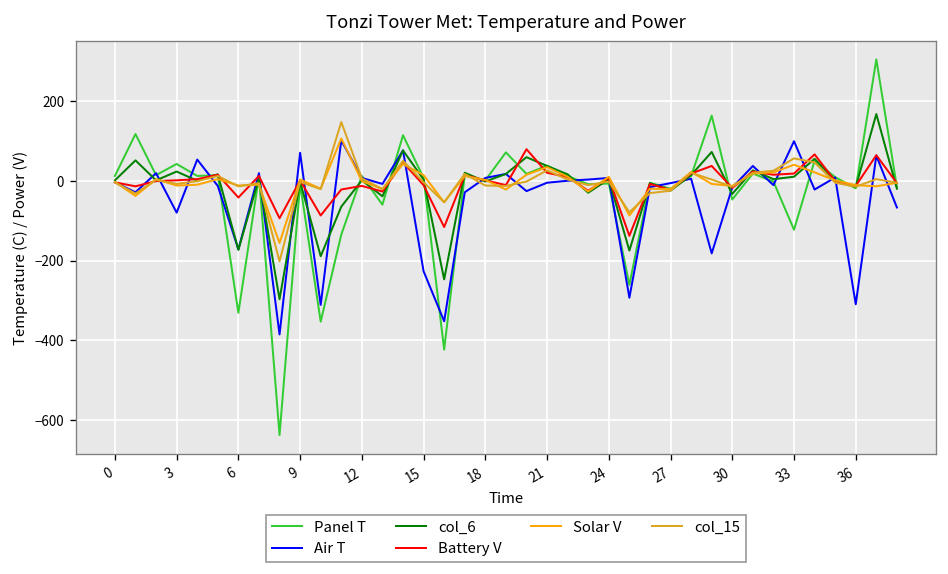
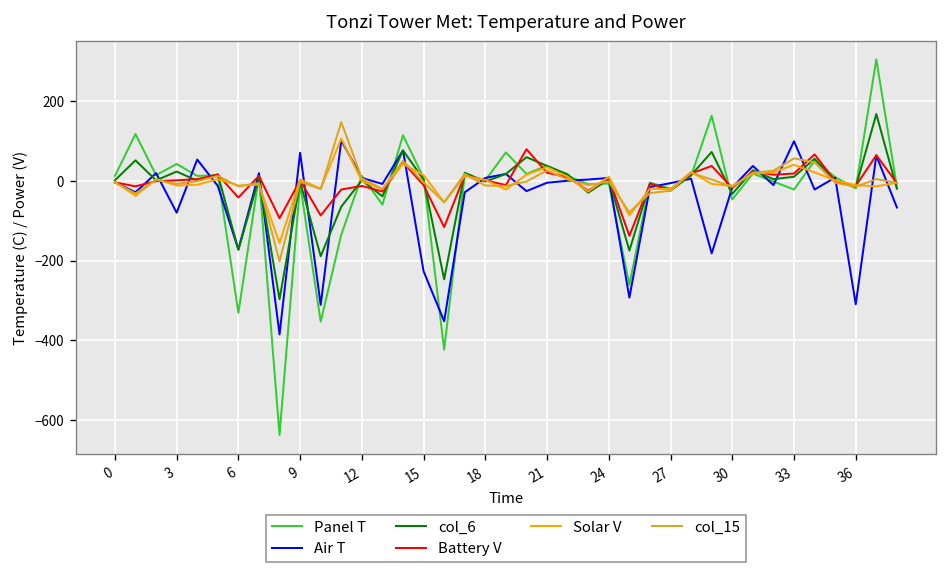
  {
    "Panel T": {
      "0": 10,
      "3": 40,
      "6": -330,
      "30": -50,
-     "33": -120
+     "33": -20
    },
    "Air T": {
      "3": -80,
      "9": 70,
      "15": -230,
      "21": -10,
      "27": -10,
      "33": 100,
      "36": -310
    },
    "col_6": {
      "3": 20,
      "30": -30,
      "33": 10
    },
    "Battery V": {
      "3": 0,
      "6": -40,
      "12": -10,
      "33": 20
    }
  }
